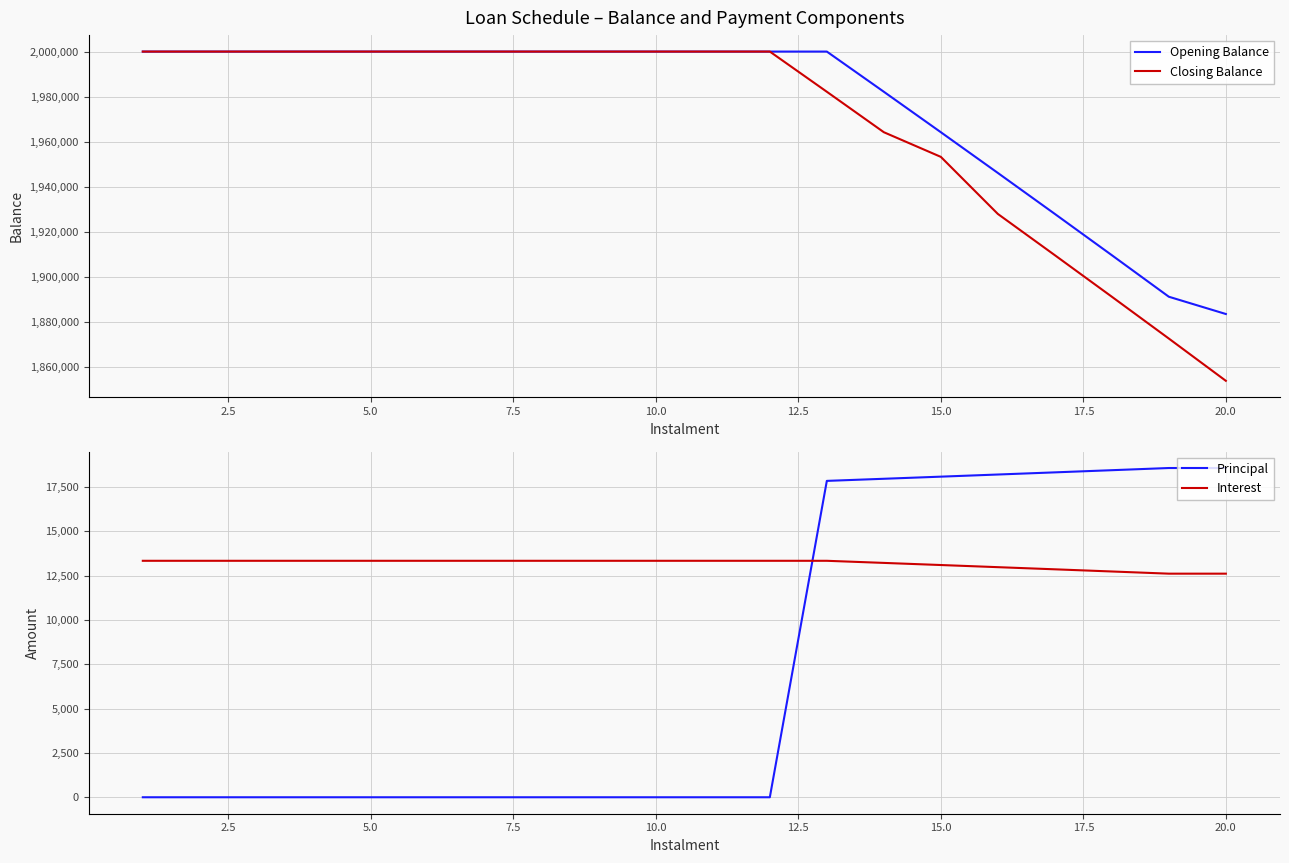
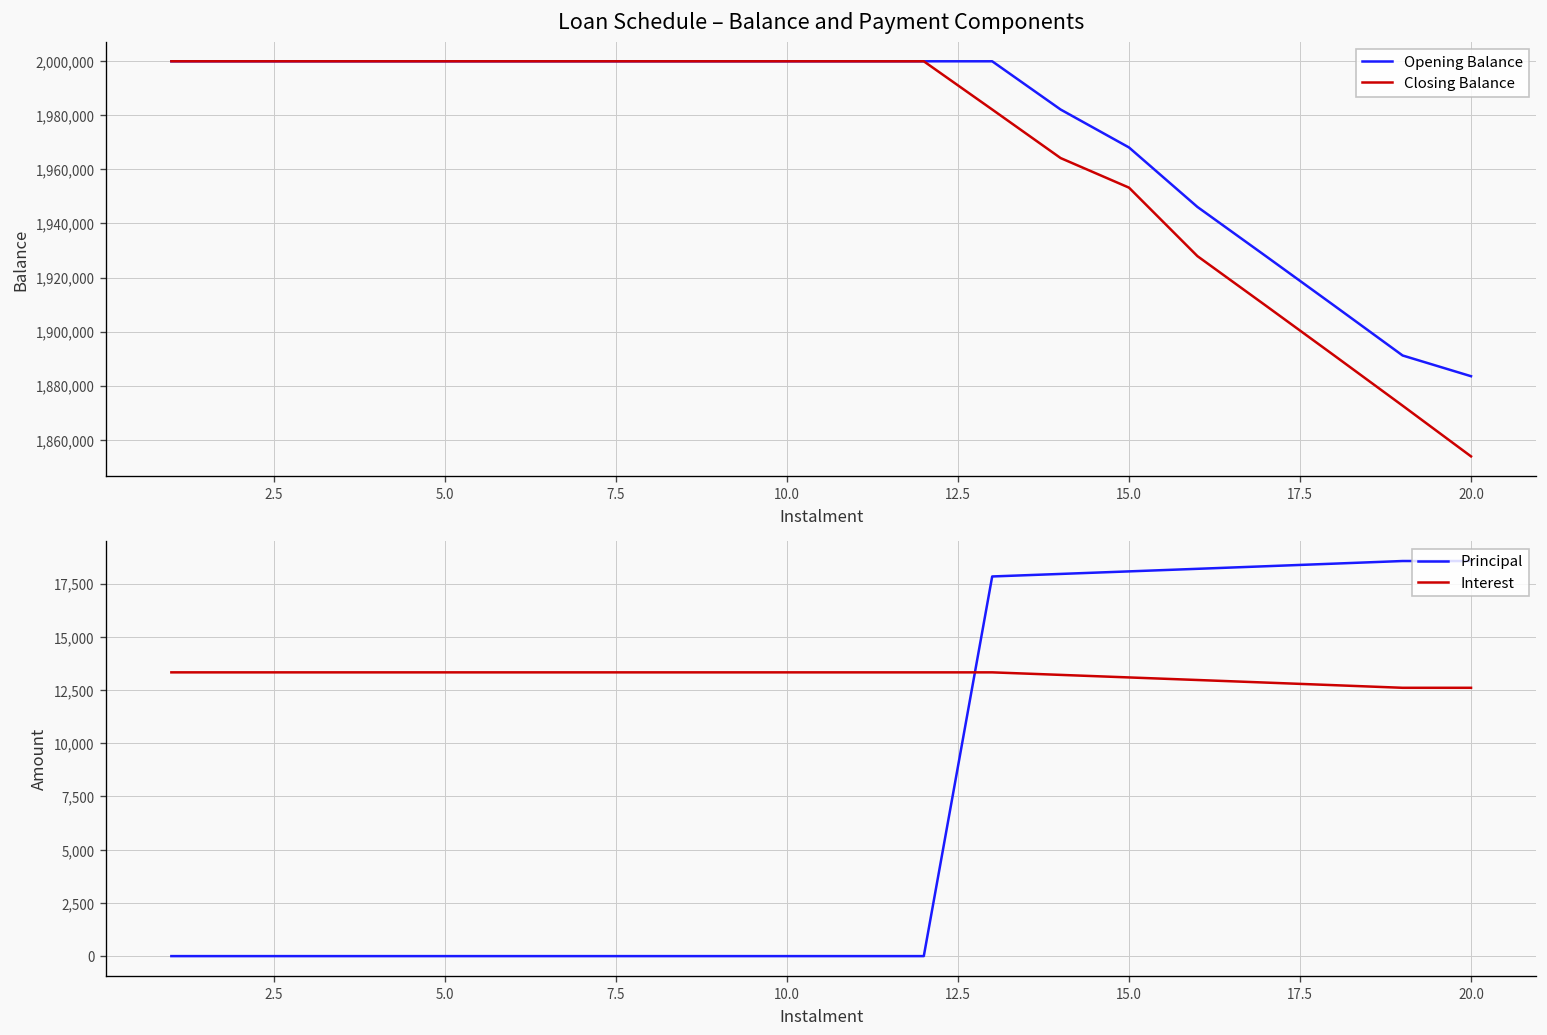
  {
    "Loan Schedule – Balance and Payment Components": {
      "Opening Balance": {
-       "15.0": "1,964,000",
+       "15.0": "1,968,000",
        "20.0": "1,883,000"
      },
      "Closing Balance": {
        "15.0": "1,953,000",
        "20.0": "1,854,000"
      }
    }
  }
